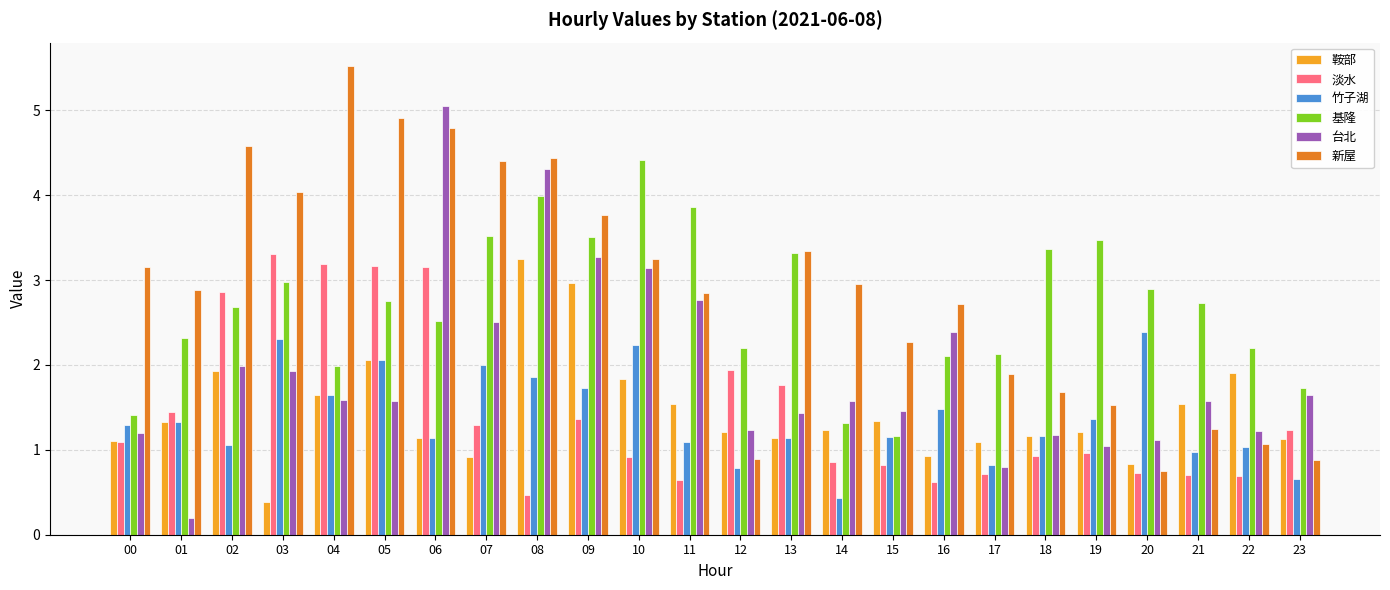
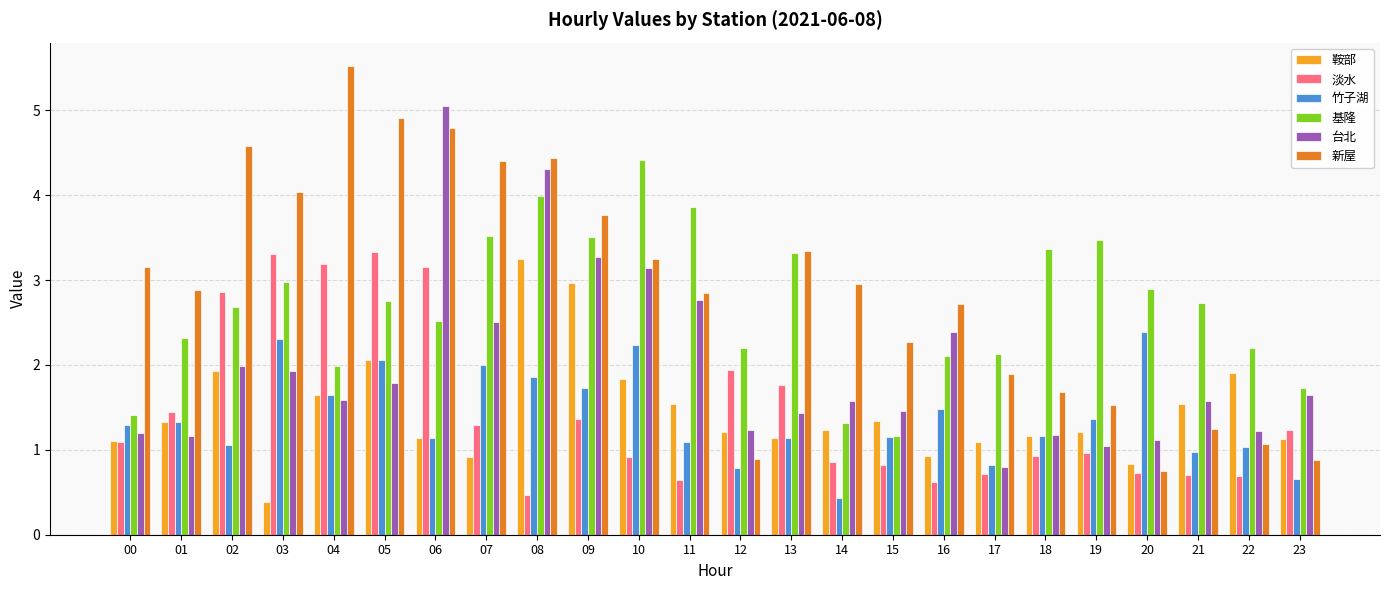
  {
    "淡水": {
      "00": 1.1,
      "01": 1.4,
      "02": 2.9,
      "03": 3.3,
      "04": 3.2,
-     "05": 3.2,
+     "05": 3.3,
      "06": 3.2,
      "07": 1.3,
      "08": 0.5,
      "09": 1.4,
      "10": 0.9,
      "11": 0.6,
      "12": 1.9,
      "13": 1.8,
      "14": 0.9,
      "15": 0.8,
      "16": 0.6,
      "17": 0.7,
      "18": 0.9,
      "19": 1.0,
      "20": 0.7,
      "21": 0.7,
      "22": 0.7,
      "23": 1.2
    },
    "竹子湖": {
      "00": 1.3,
      "01": 1.3,
      "02": 1.1,
      "03": 2.3,
      "04": 1.6,
      "05": 2.1,
      "06": 1.1,
      "07": 2.0,
      "08": 1.9,
      "09": 1.7,
      "10": 2.2,
      "11": 1.1,
      "12": 0.8,
      "13": 1.1,
      "14": 0.4,
      "15": 1.2,
      "16": 1.5,
      "17": 0.8,
      "18": 1.2,
      "19": 1.4,
      "20": 2.4,
      "21": 1.0,
      "22": 1.0,
      "23": 0.7
    },
    "基隆": {
      "00": 1.4,
      "01": 2.3,
      "02": 2.7,
      "03": 3.0,
      "04": 2.0,
      "05": 2.7,
      "06": 2.5,
      "07": 3.5,
      "08": 4.0,
      "09": 3.5,
      "10": 4.4,
      "11": 3.9,
      "12": 2.2,
      "13": 3.3,
      "14": 1.3,
      "15": 1.2,
      "16": 2.1,
      "17": 2.1,
      "18": 3.4,
      "19": 3.5,
      "20": 2.9,
      "21": 2.7,
      "22": 2.2,
      "23": 1.7
    },
    "台北": {
      "00": 1.2,
-     "01": 0.2,
+     "01": 1.2,
      "02": 2.0,
      "03": 1.9,
      "04": 1.6,
-     "05": 1.6,
+     "05": 1.8,
      "06": 5.0,
      "07": 2.5,
      "08": 4.3,
      "09": 3.3,
      "10": 3.1,
      "11": 2.8,
      "12": 1.2,
      "13": 1.4,
      "14": 1.6,
      "15": 1.5,
      "16": 2.4,
      "17": 0.8,
      "18": 1.2,
      "19": 1.0,
      "20": 1.1,
      "21": 1.6,
      "22": 1.2,
      "23": 1.6
    }
  }
